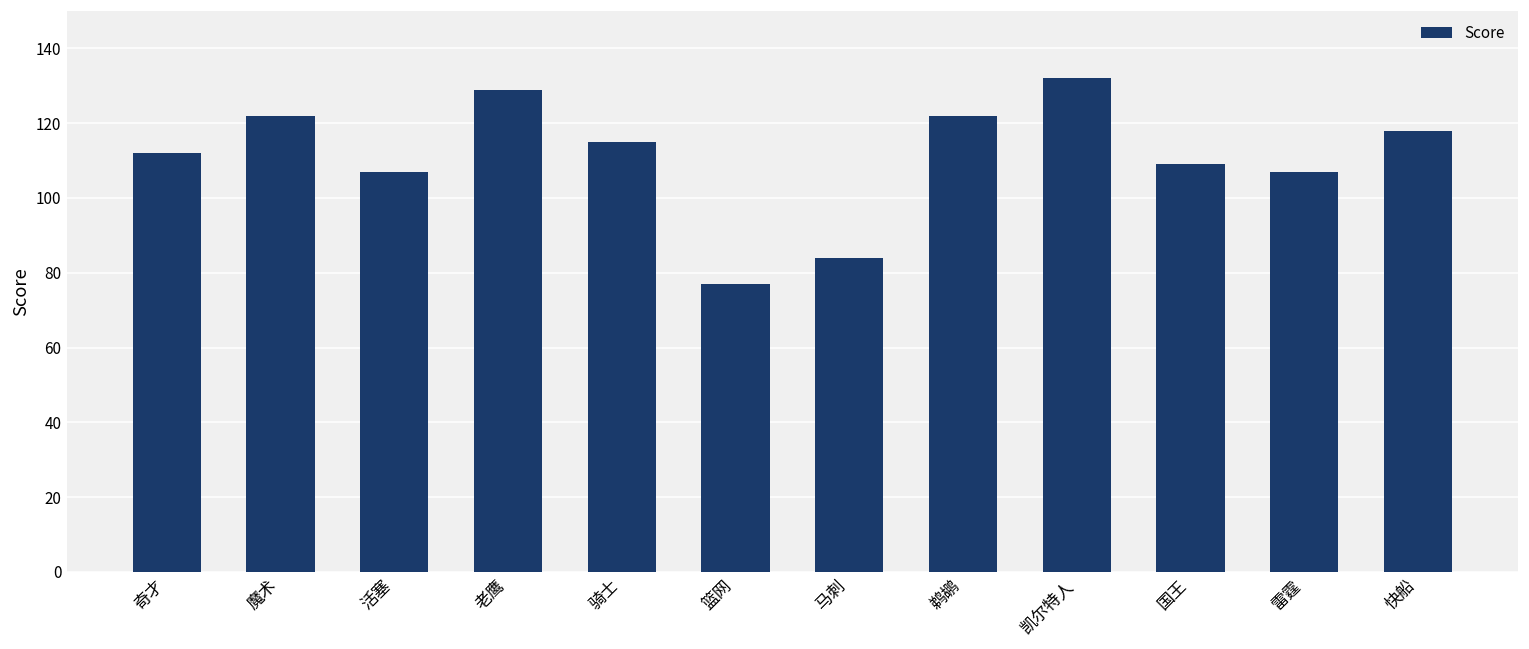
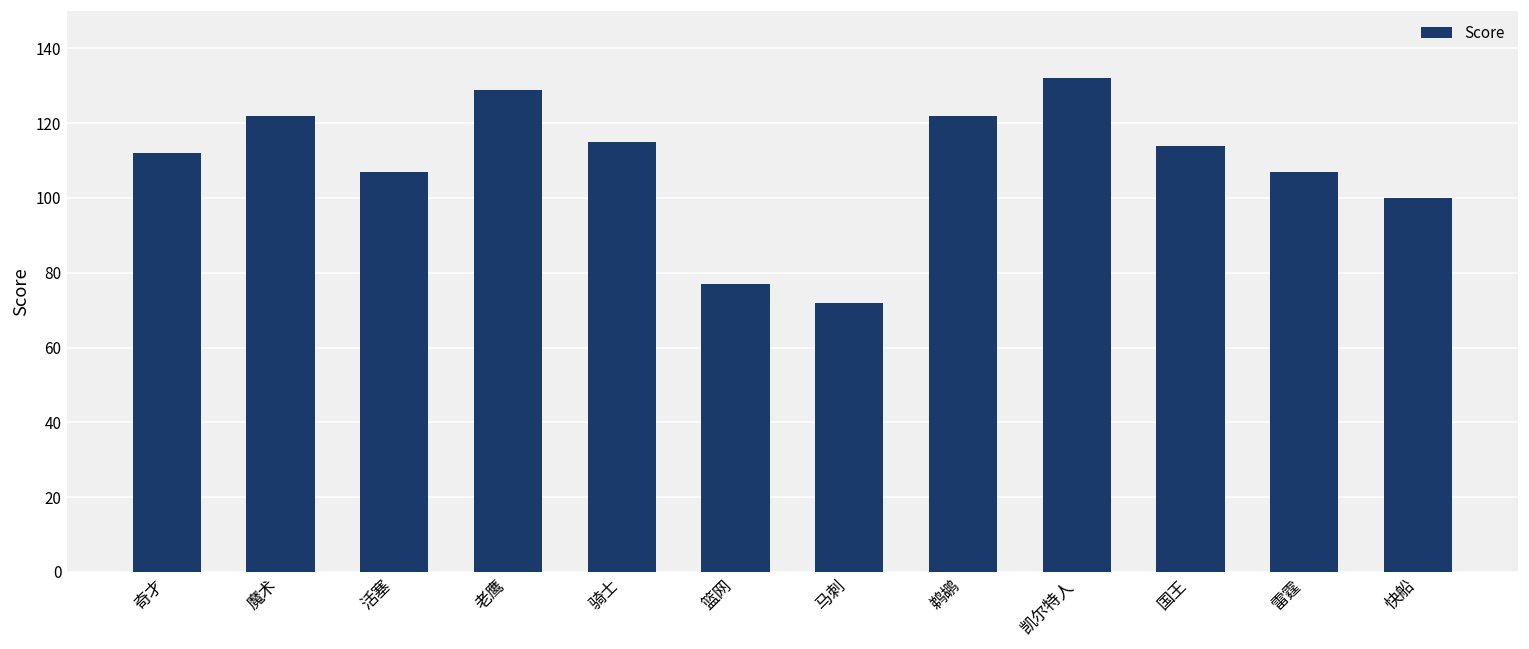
  {
    "奇才": 112,
    "魔术": 122,
    "活塞": 107,
    "老鹰": 129,
    "骑士": 115,
    "篮网": 77,
-   "马刺": 84,
+   "马刺": 72,
    "鹈鹕": 122,
    "凯尔特人": 132,
-   "国王": 109,
+   "国王": 114,
    "雷霆": 107,
-   "快船": 118
+   "快船": 100
  }
